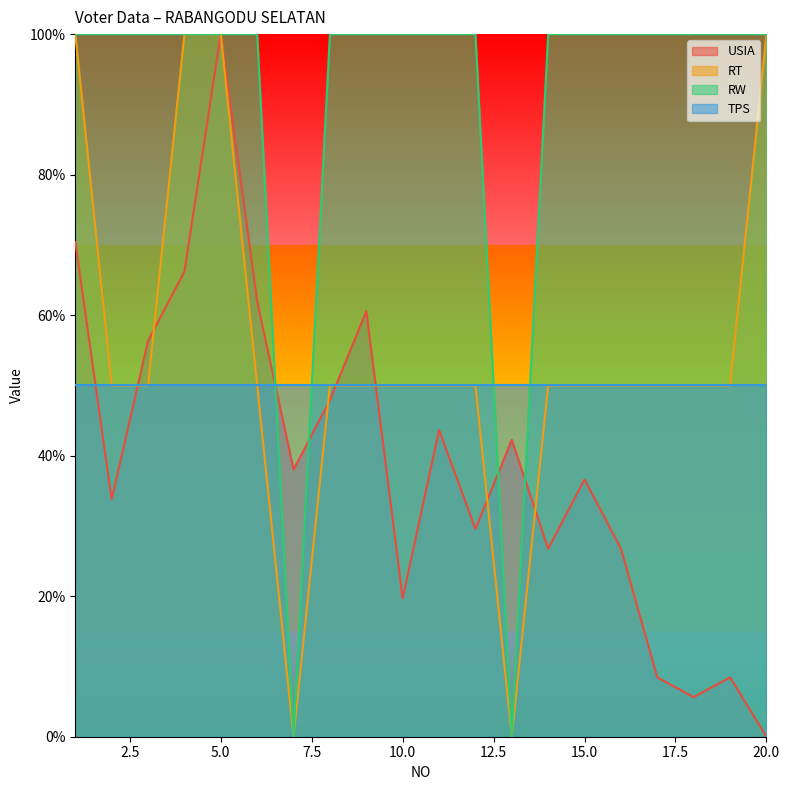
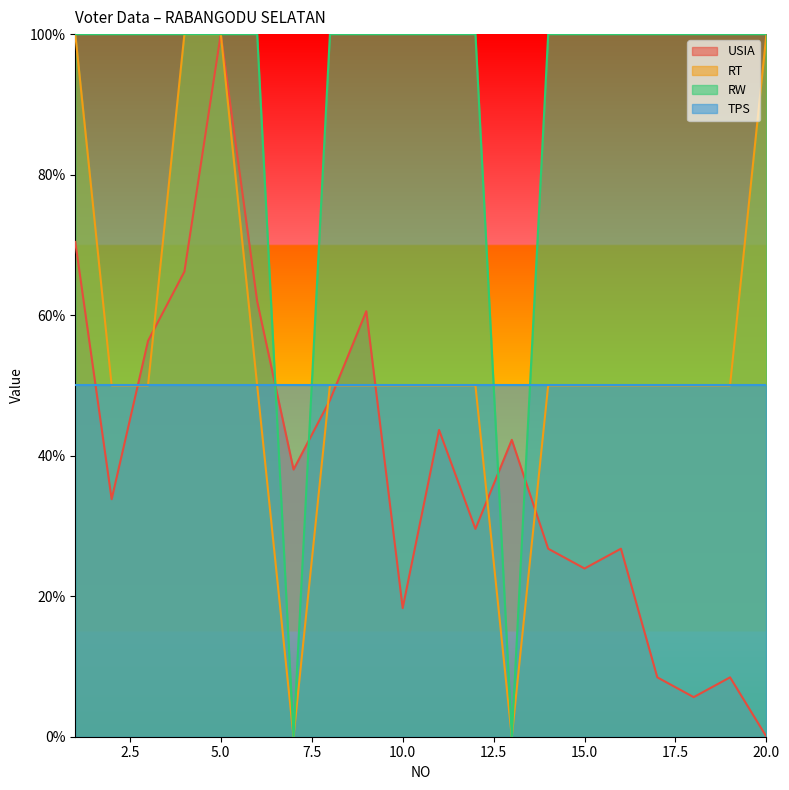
  {
    "USIA": {
-     "10.0": "20%",
-     "15.0": "37%",
+     "10.0": "18%",
+     "15.0": "24%",
      "20.0": "0%"
    },
    "RW": {
      "10.0": "100%",
      "15.0": "100%"
    },
    "TPS": {
      "5.0": "50%",
      "20.0": "50%"
    }
  }
